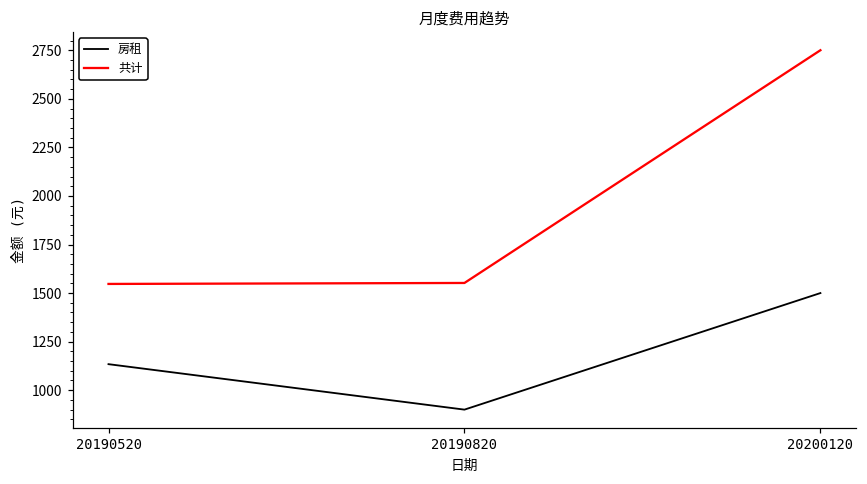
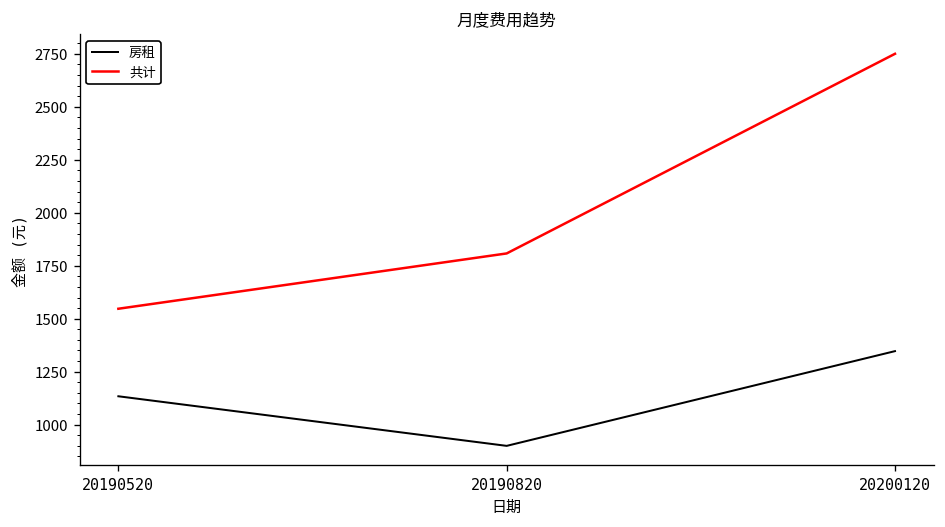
  {
    "房租": {
      "20190520": 1130,
      "20190820": 900,
-     "20200120": 1500
+     "20200120": 1350
    },
    "共计": {
      "20190520": 1550,
-     "20190820": 1550,
+     "20190820": 1810,
      "20200120": 2750
    }
  }
